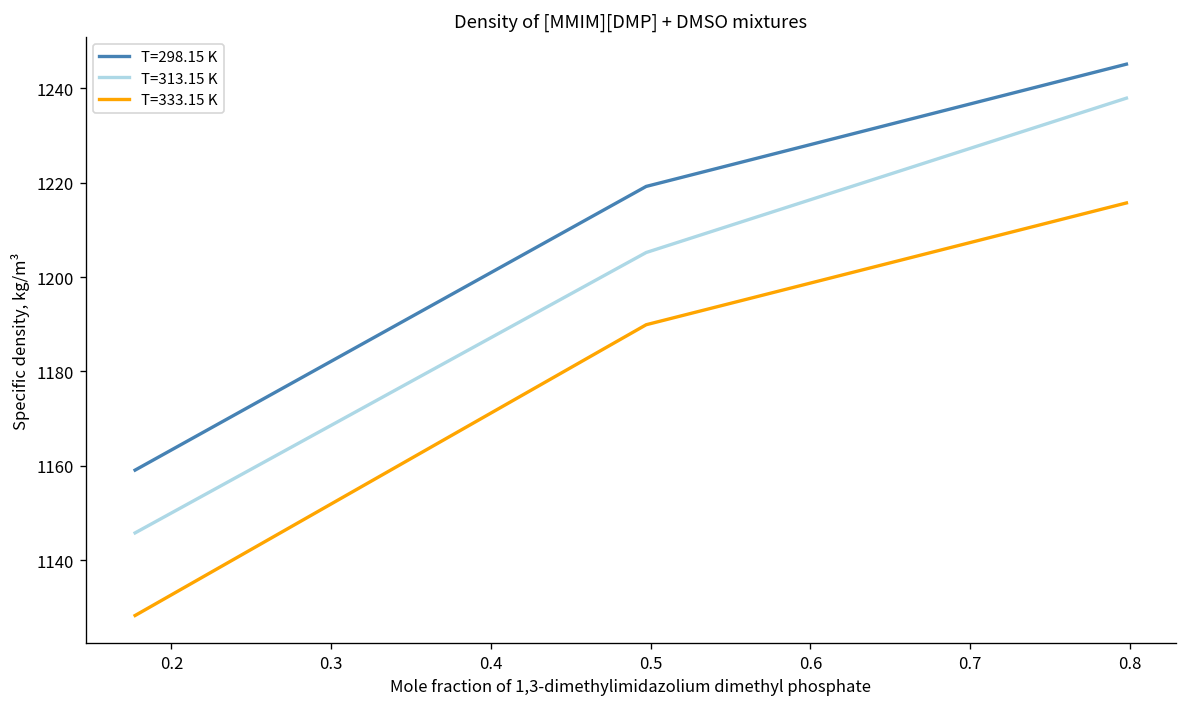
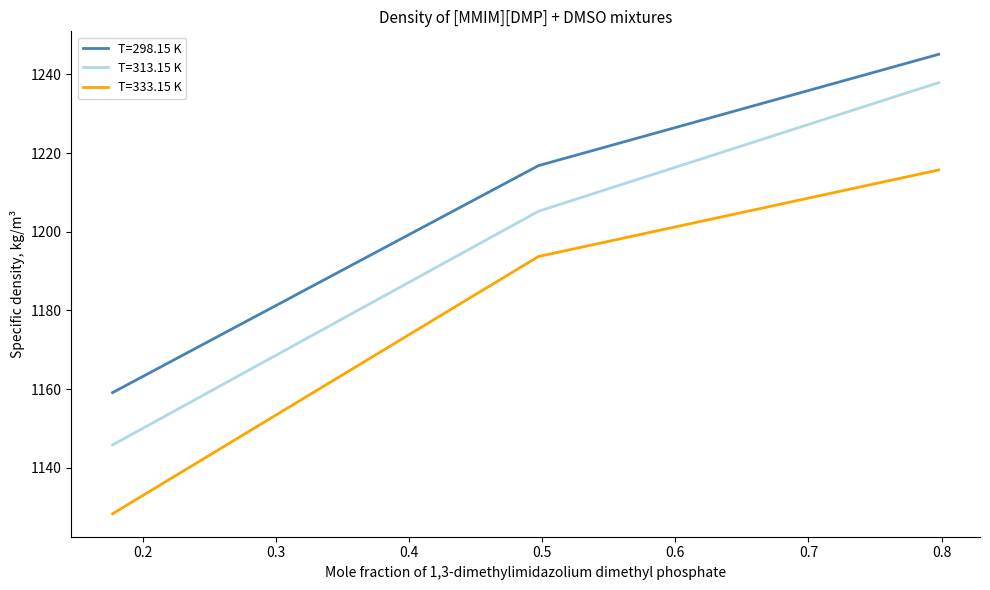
  {
    "T=298.15 K": {
-     "0.5": 1219,
+     "0.5": 1217,
      "0.8": 1245
    },
    "T=313.15 K": {
      "0.5": 1205,
      "0.8": 1238
    },
    "T=333.15 K": {
-     "0.5": 1190,
+     "0.5": 1194,
      "0.8": 1216
    }
  }
